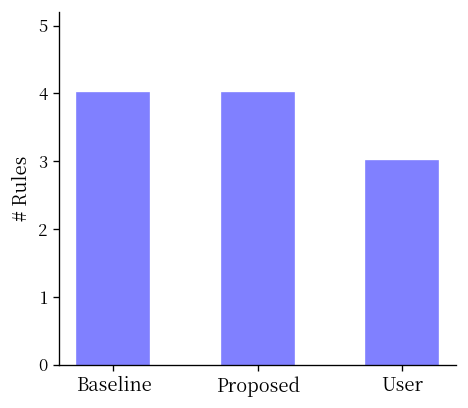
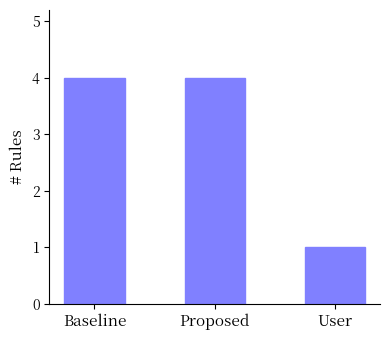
  {
    "Baseline": 4,
    "Proposed": 4,
-   "User": 3
+   "User": 1
  }
